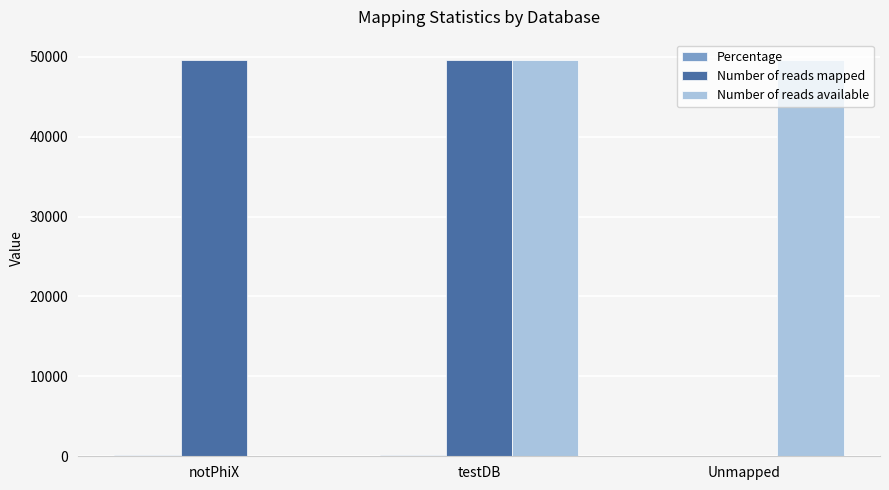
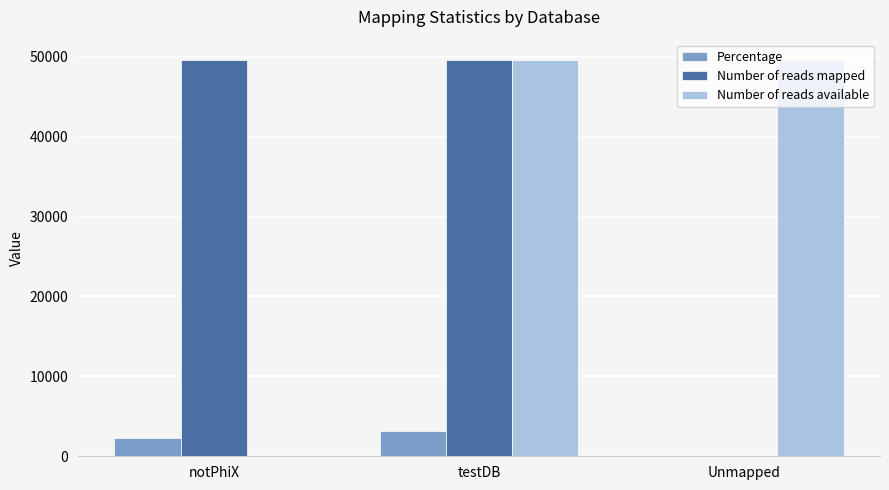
  {
    "Percentage": {
-     "notPhiX": 0,
-     "testDB": 0,
+     "notPhiX": 2000,
+     "testDB": 3000,
      "Unmapped": 0
    },
    "Number of reads mapped": {
      "notPhiX": 50000,
      "testDB": 50000,
      "Unmapped": 0
    },
    "Number of reads available": {
      "notPhiX": 0,
      "testDB": 50000
    }
  }
